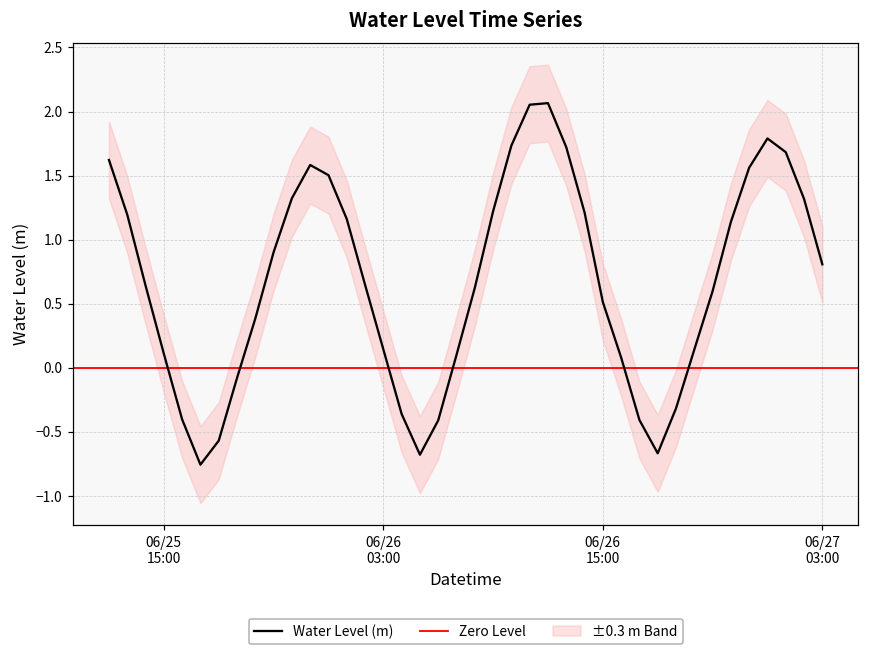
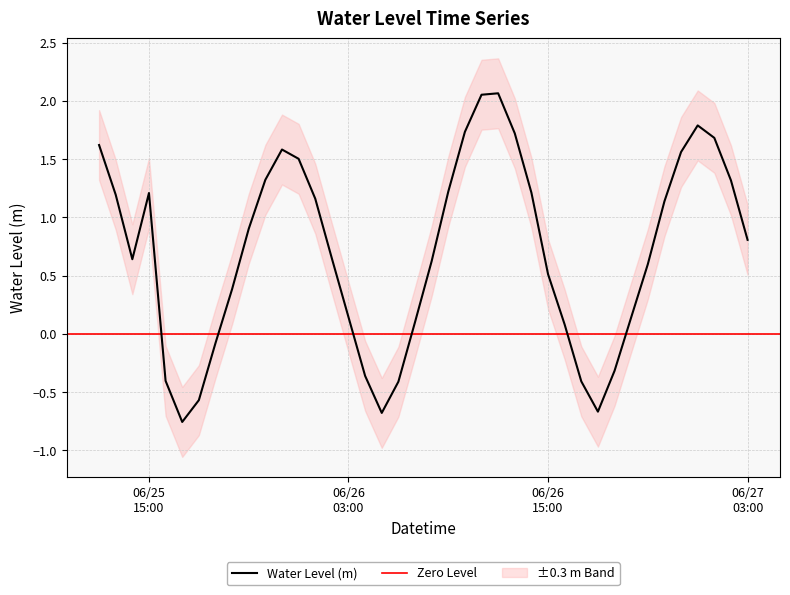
  {
    "Water Level (m)": {
-     "06/25 15:00": 0.11,
+     "06/25 15:00": 1.21,
      "06/26 03:00": 0.14,
      "06/26 15:00": 0.51,
      "06/27 03:00": 0.81
    }
  }
